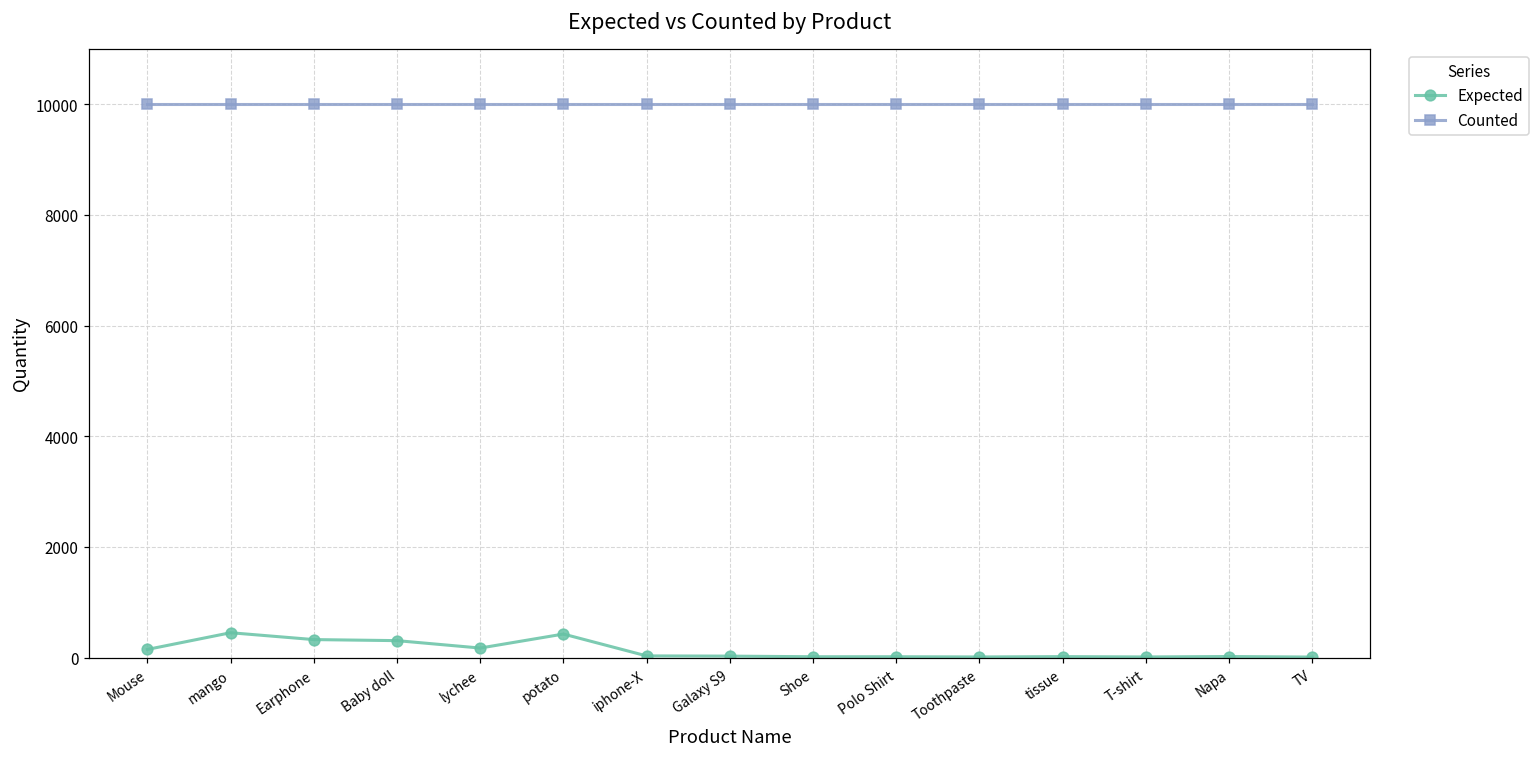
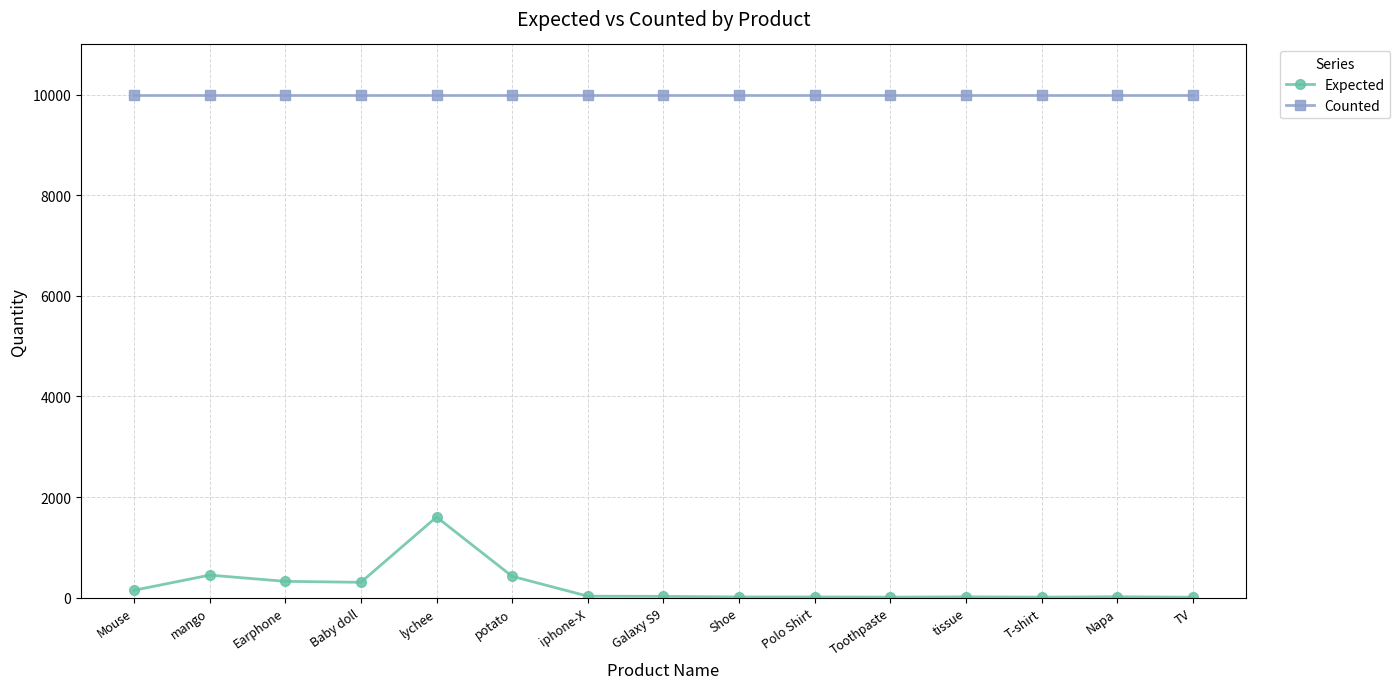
  {
    "Expected": {
      "Mouse": 100,
      "mango": 400,
      "Earphone": 300,
      "Baby doll": 300,
-     "lychee": 200,
+     "lychee": 1600,
      "potato": 400,
      "iphone-X": 0,
      "Galaxy S9": 0,
      "Shoe": 0,
      "Polo Shirt": 0,
      "Toothpaste": 0,
      "tissue": 0,
      "T-shirt": 0,
      "Napa": 0,
      "TV": 0
    },
    "Counted": {
      "Mouse": 10000,
      "mango": 10000,
      "Earphone": 10000,
      "Baby doll": 10000,
      "lychee": 10000,
      "potato": 10000,
      "iphone-X": 10000,
      "Galaxy S9": 10000,
      "Shoe": 10000,
      "Polo Shirt": 10000,
      "Toothpaste": 10000,
      "tissue": 10000,
      "T-shirt": 10000,
      "Napa": 10000,
      "TV": 10000
    }
  }
